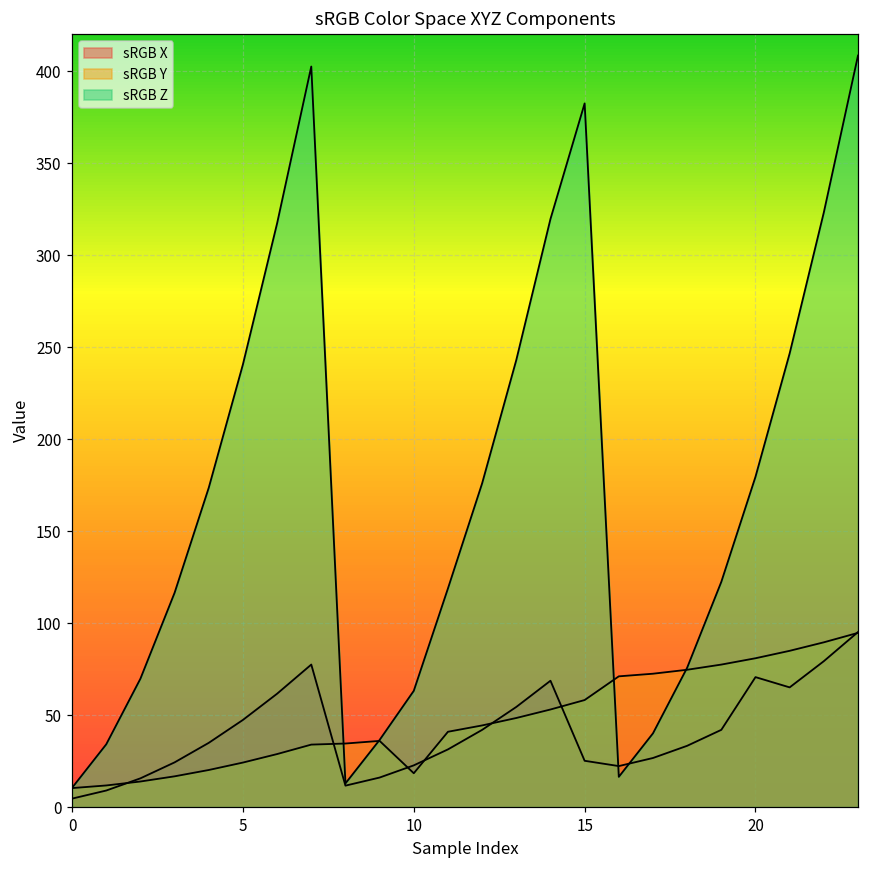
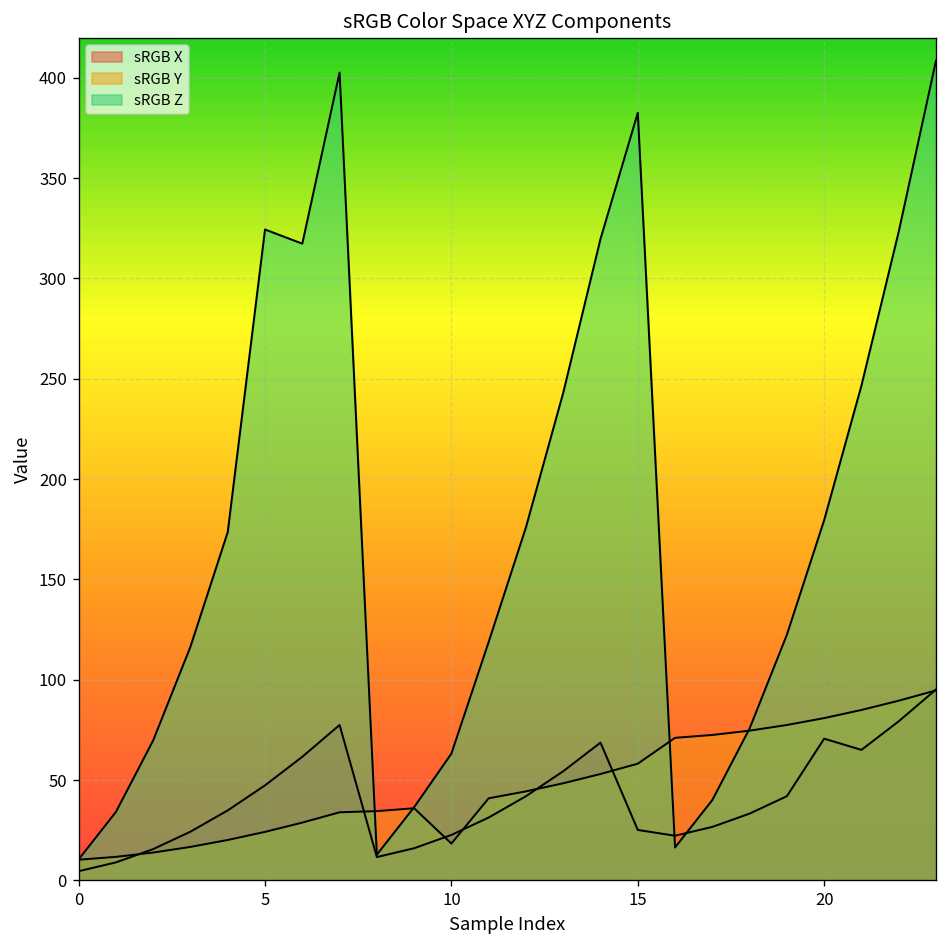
  {
    "sRGB X": {
      "0": 5,
      "5": 47,
      "10": 23,
      "15": 25,
      "20": 71
    },
    "sRGB Y": {
      "5": 24,
      "10": 18,
      "15": 58,
      "20": 81
    },
    "sRGB Z": {
-     "5": 241,
+     "5": 324,
      "10": 63,
      "15": 383,
      "20": 180
    }
  }
